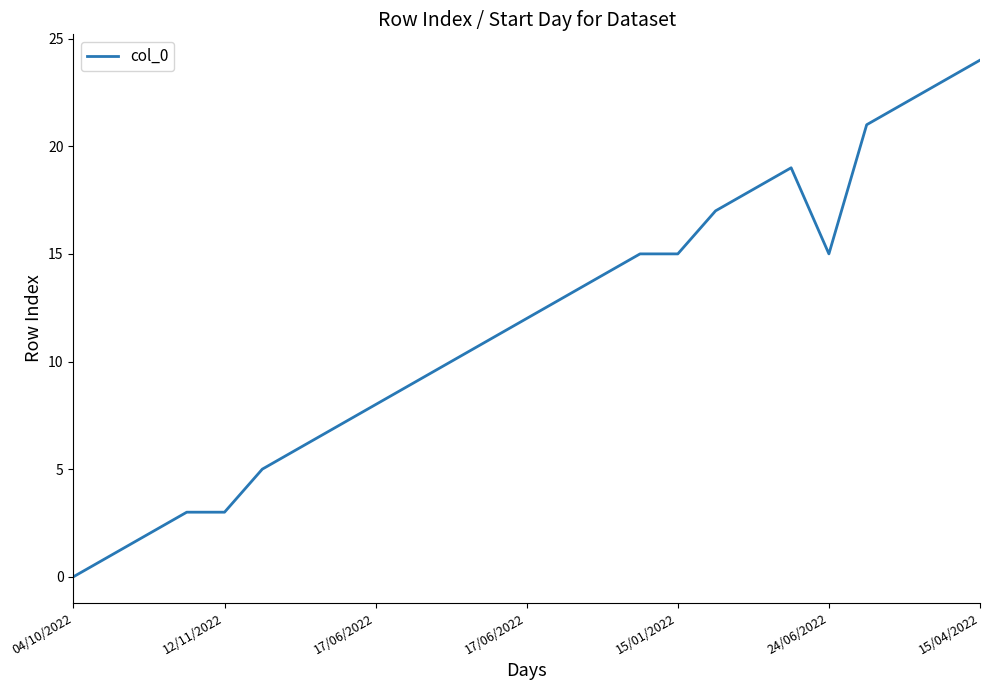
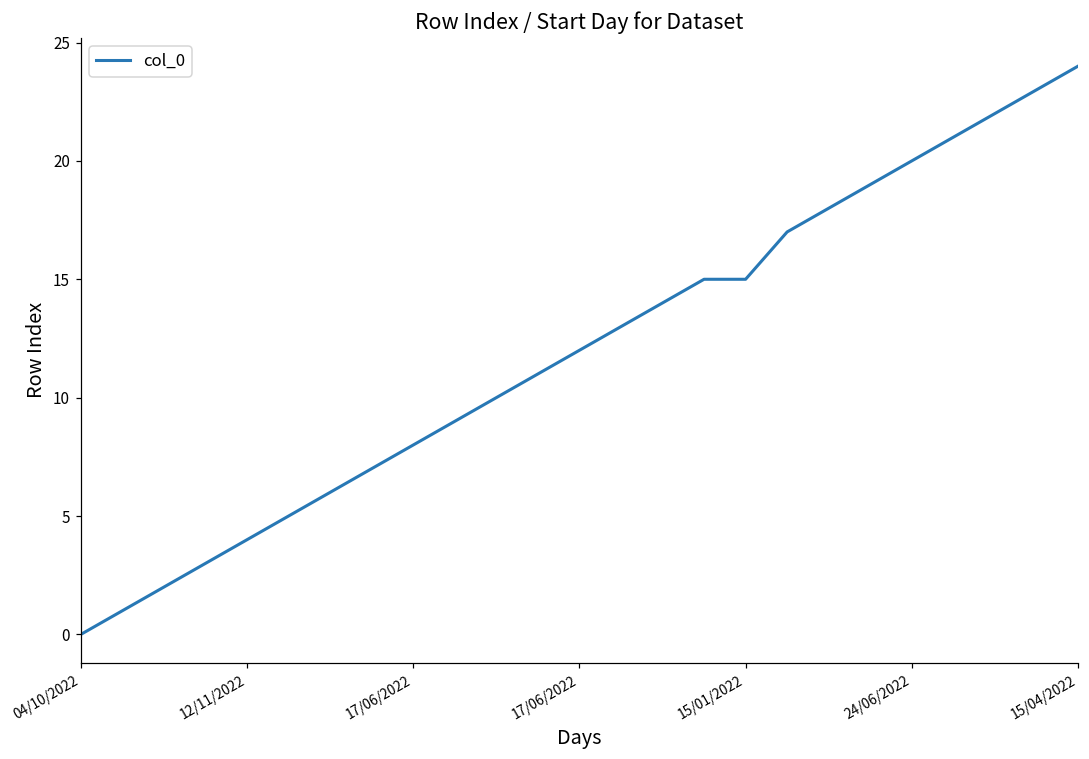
  {
    "04/10/2022": 0,
-   "12/11/2022": 3,
+   "12/11/2022": 4,
    "15/01/2022": 15,
-   "24/06/2022": 15,
+   "24/06/2022": 20,
    "15/04/2022": 24
  }
